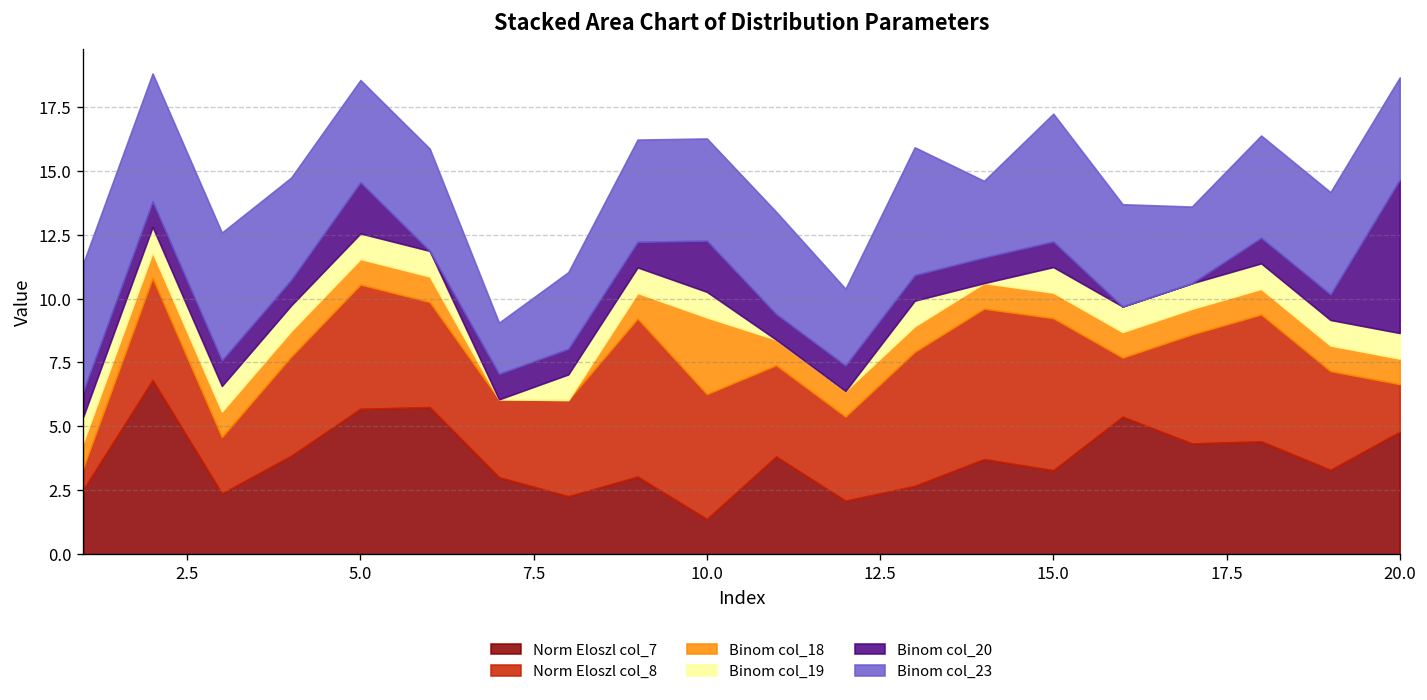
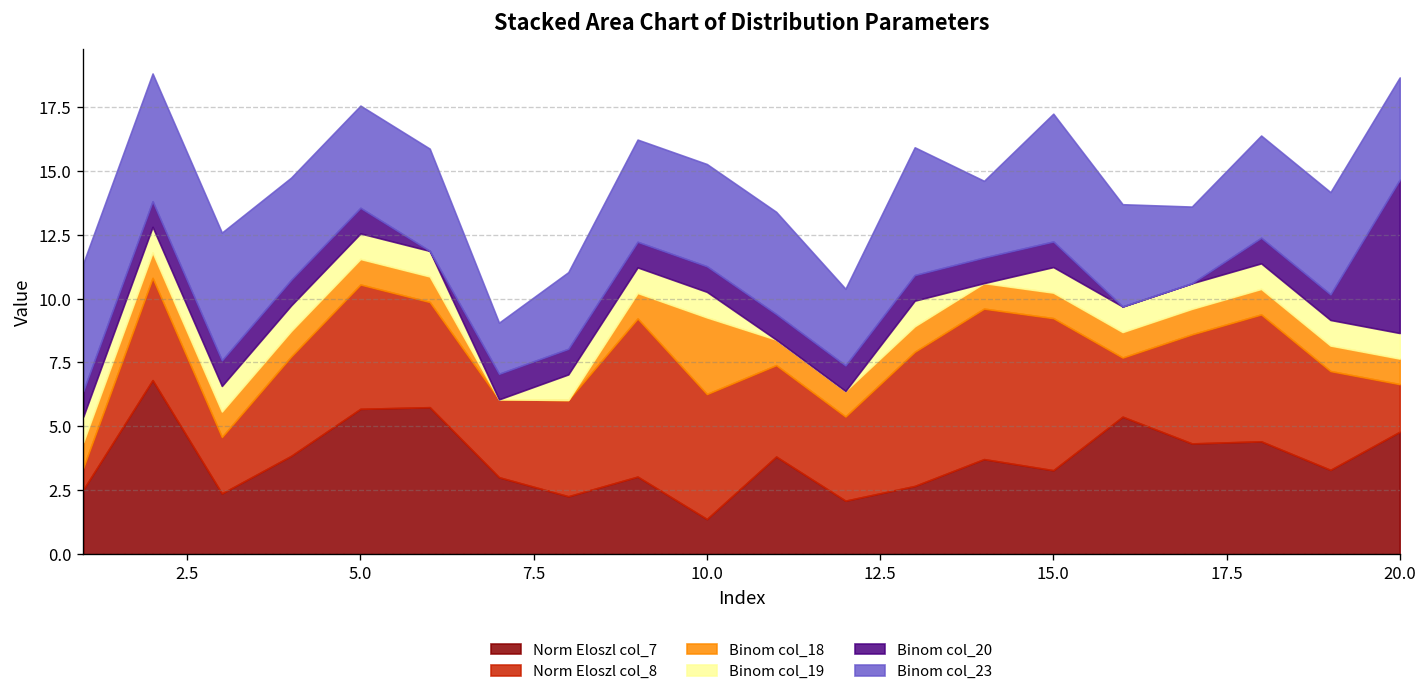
  {
    "Norm Eloszl col_7": {
      "5.0": 5.7,
      "10.0": 1.4,
      "15.0": 3.3,
      "20.0": 4.8
    },
    "Norm Eloszl col_8": {
      "5.0": 4.9,
      "10.0": 5,
      "15.0": 6,
      "20.0": 1.9
    },
    "Binom col_18": {
      "5.0": 1,
      "10.0": 3,
      "15.0": 1,
      "20.0": 1
    },
    "Binom col_19": {
      "5.0": 1,
      "10.0": 1,
      "15.0": 1,
      "20.0": 1
    },
    "Binom col_20": {
-     "5.0": 2,
-     "10.0": 2,
+     "5.0": 1,
+     "10.0": 1,
      "15.0": 1,
      "20.0": 6
    },
    "Binom col_23": {
      "5.0": 4,
      "10.0": 4,
      "15.0": 5,
      "20.0": 4
    }
  }
